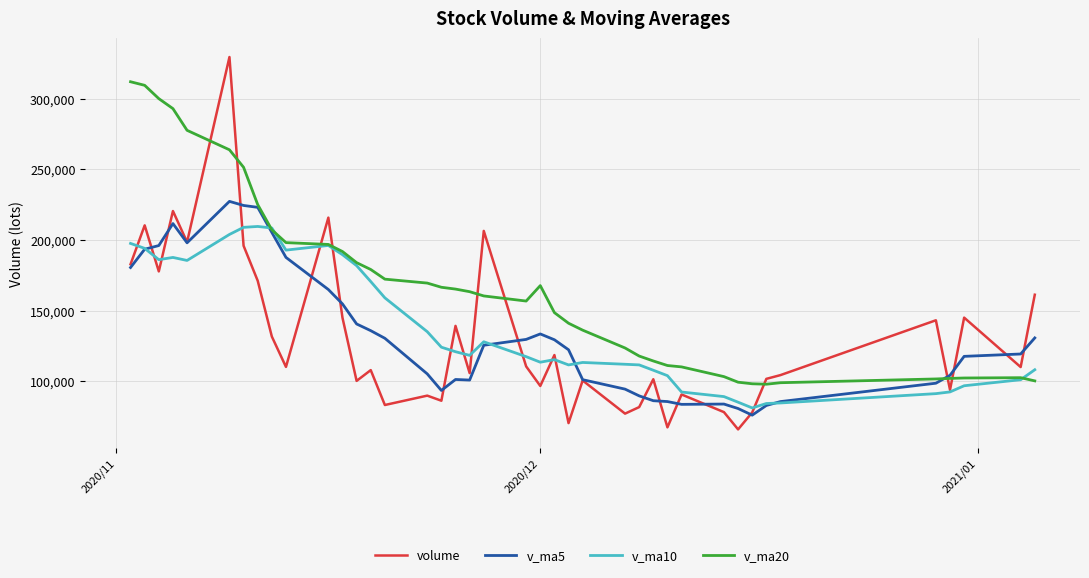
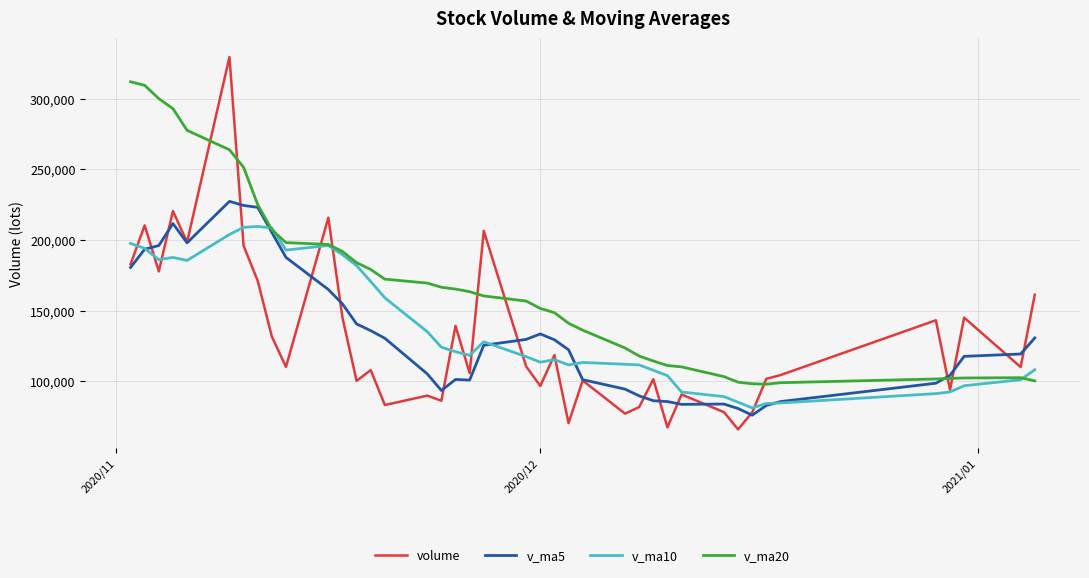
  {
    "volume": {
      "2020/12": "97,000"
    },
    "v_ma5": {
      "2020/12": "134,000"
    },
    "v_ma10": {
      "2020/12": "114,000"
    },
    "v_ma20": {
-     "2020/12": "168,000"
+     "2020/12": "152,000"
    }
  }
